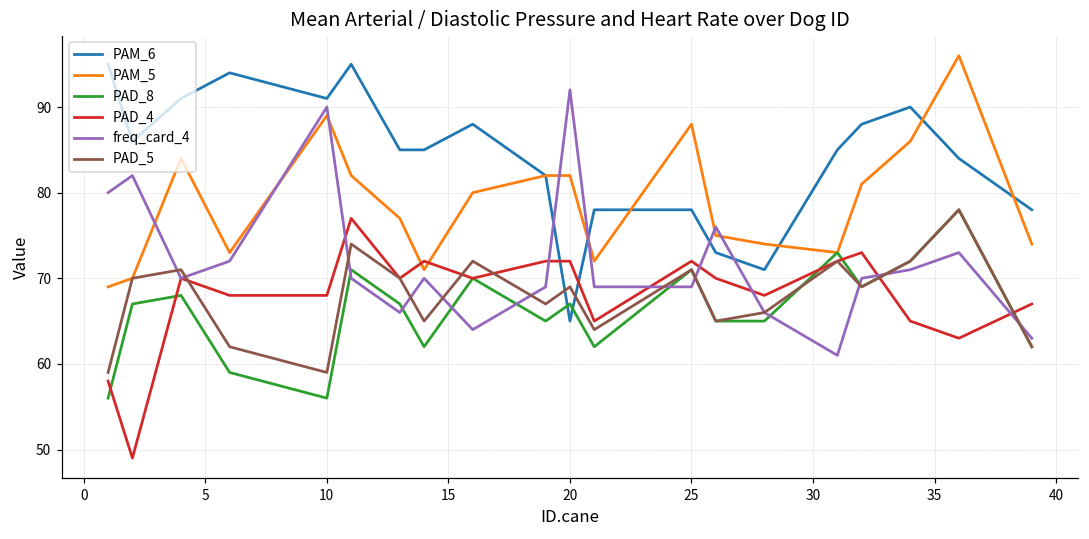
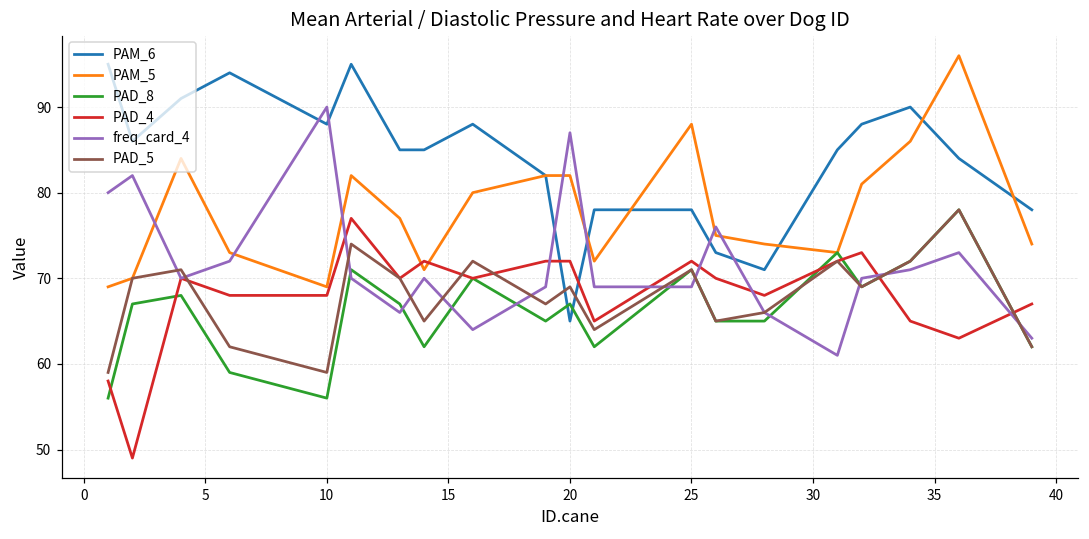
  {
    "PAM_6": {
-     "10": 91,
+     "10": 88,
      "20": 65,
      "25": 78
    },
    "PAM_5": {
-     "10": 89,
+     "10": 69,
      "20": 82,
      "25": 88
    },
    "PAD_8": {
      "10": 56,
      "20": 67
    },
    "PAD_4": {
      "10": 68,
      "20": 72,
      "25": 72
    },
    "freq_card_4": {
      "10": 90,
-     "20": 92,
+     "20": 87,
      "25": 69
    },
    "PAD_5": {
      "10": 59,
      "20": 69
    }
  }
